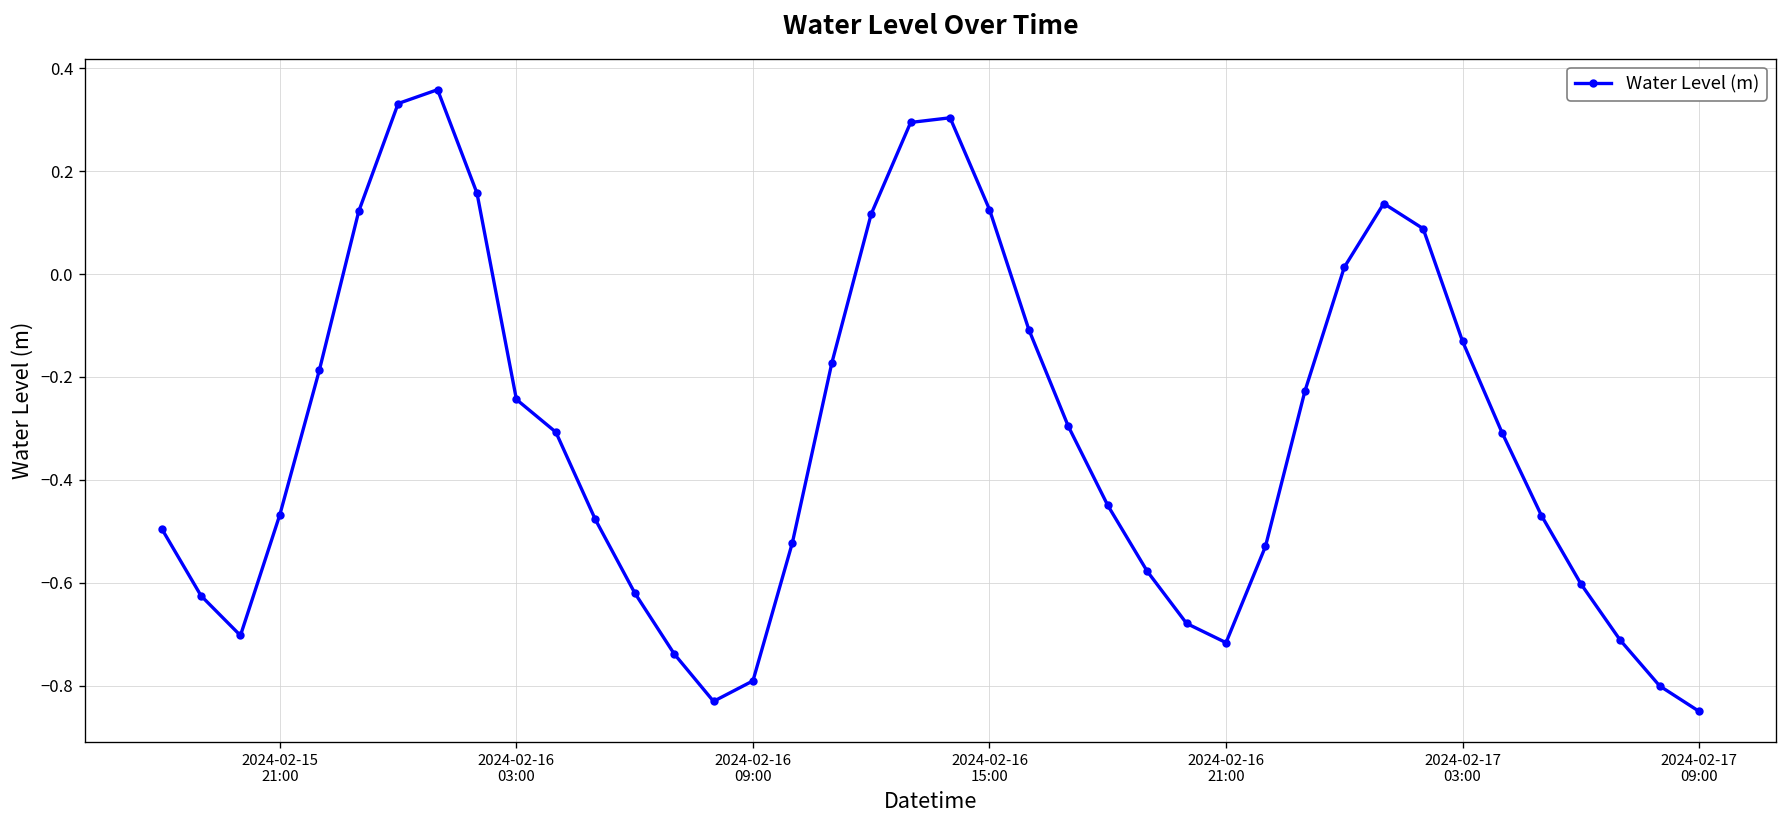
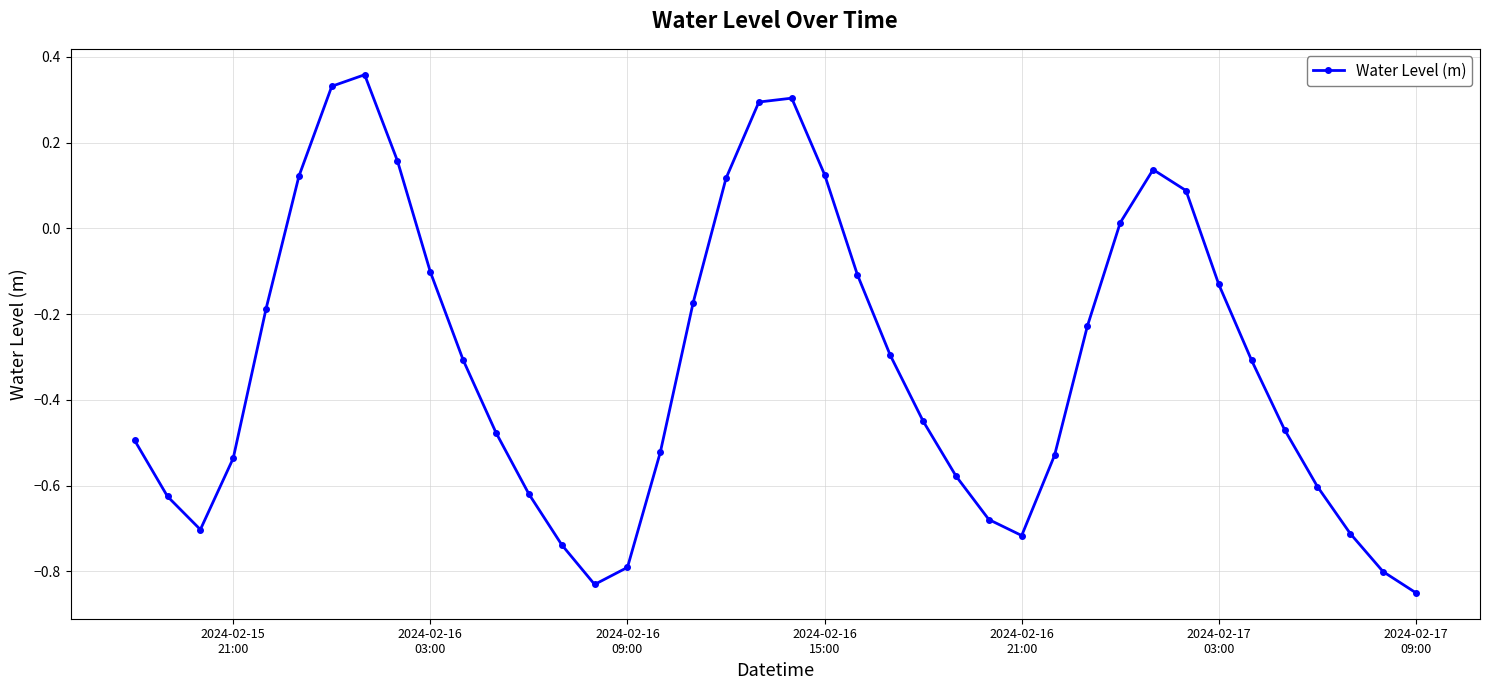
  {
-   "2024-02-15 21:00": -0.47,
-   "2024-02-16 03:00": -0.24,
+   "2024-02-15 21:00": -0.54,
+   "2024-02-16 03:00": -0.10,
    "2024-02-16 09:00": -0.79,
    "2024-02-16 15:00": 0.13,
    "2024-02-16 21:00": -0.72,
    "2024-02-17 03:00": -0.13,
    "2024-02-17 09:00": -0.85
  }
